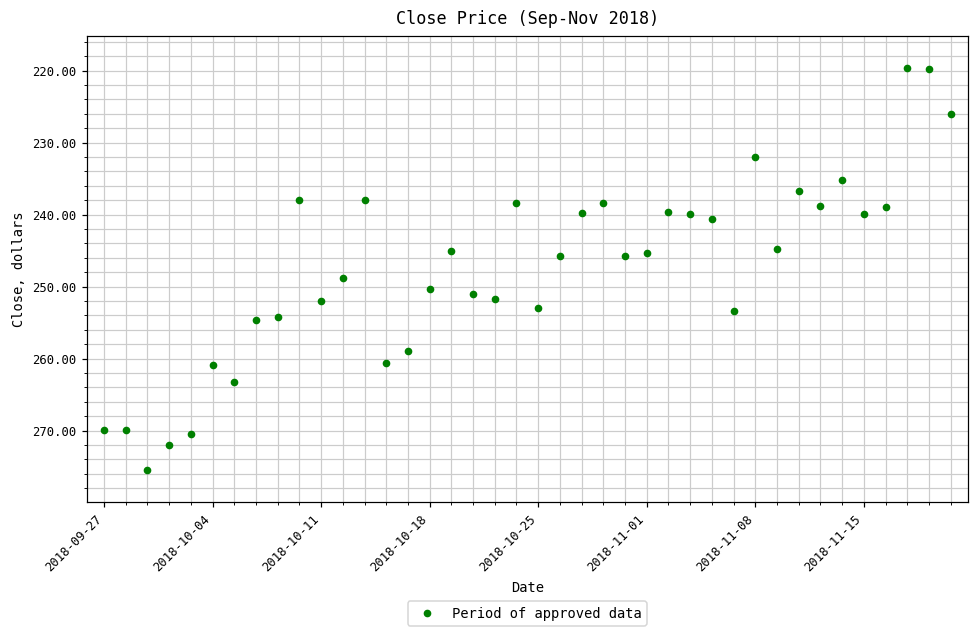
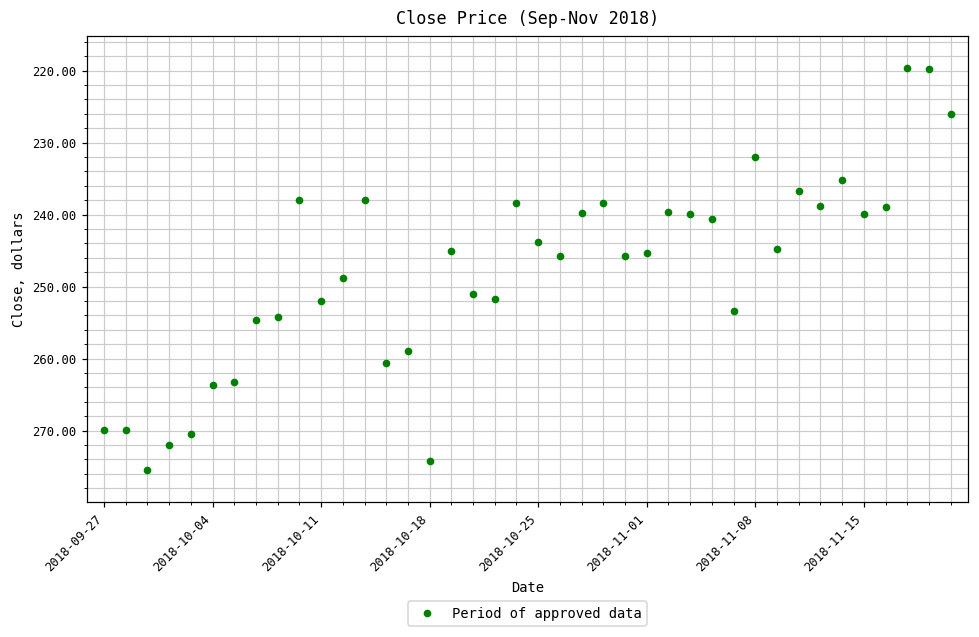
  {
    "2018-09-27": 270,
-   "2018-10-04": 261,
+   "2018-10-04": 264,
    "2018-10-11": 252,
-   "2018-10-18": 250,
-   "2018-10-25": 253,
+   "2018-10-18": 274,
+   "2018-10-25": 244,
    "2018-11-01": 245,
    "2018-11-08": 232,
    "2018-11-15": 240
  }
